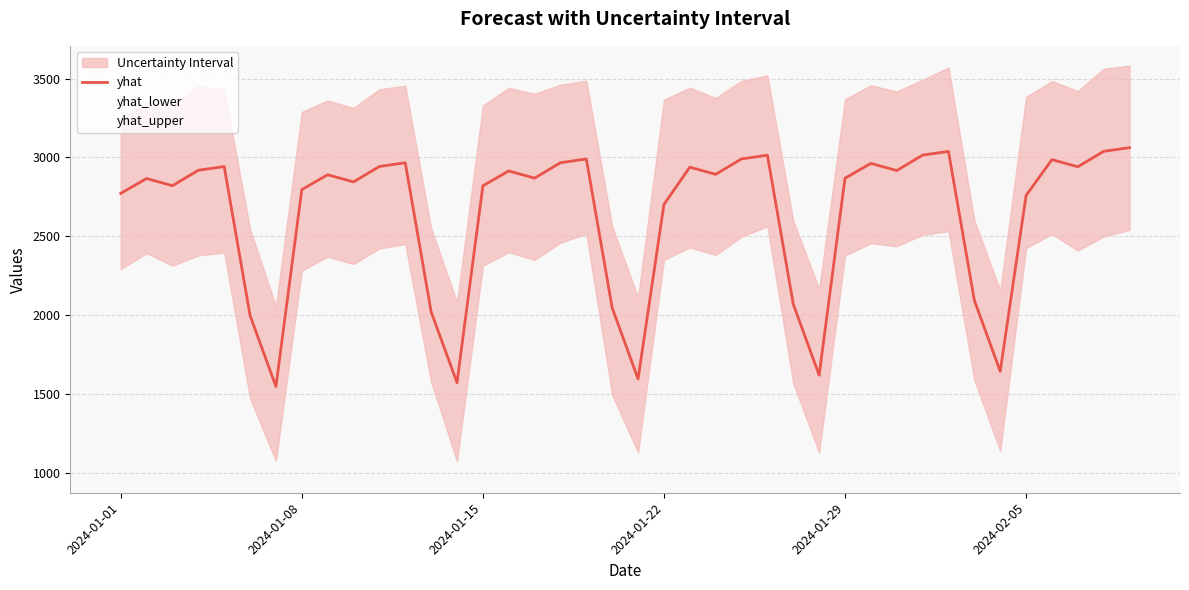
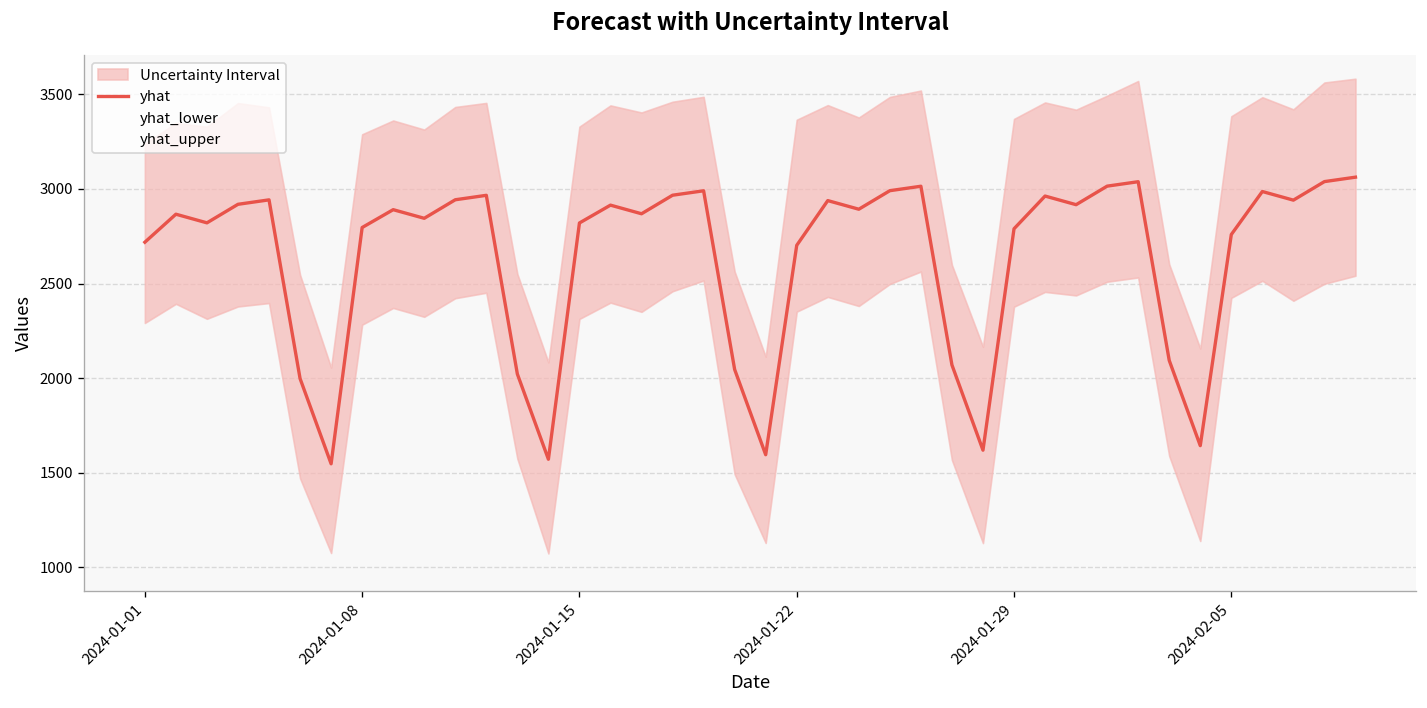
  {
    "yhat": {
-     "2024-01-01": 2770,
+     "2024-01-01": 2720,
      "2024-01-08": 2800,
      "2024-01-15": 2820,
      "2024-01-22": 2700,
-     "2024-01-29": 2870,
+     "2024-01-29": 2790,
      "2024-02-05": 2760
    }
  }
